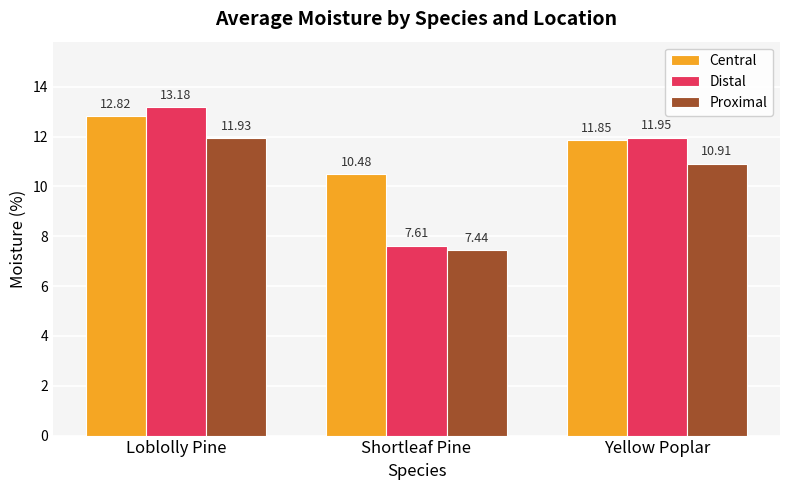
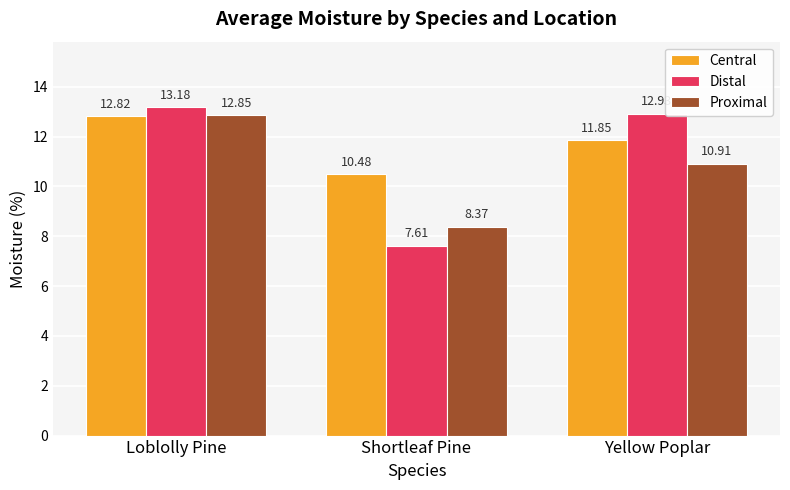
  {
    "Central": {
      "Loblolly Pine": 12.82,
      "Shortleaf Pine": 10.48,
      "Yellow Poplar": 11.85
    },
    "Distal": {
-     "Yellow Poplar": 12.0
+     "Yellow Poplar": 12.9
    },
    "Proximal": {
-     "Loblolly Pine": 11.93,
-     "Shortleaf Pine": 7.44,
+     "Loblolly Pine": 12.85,
+     "Shortleaf Pine": 8.37,
      "Yellow Poplar": 10.91
    }
  }
